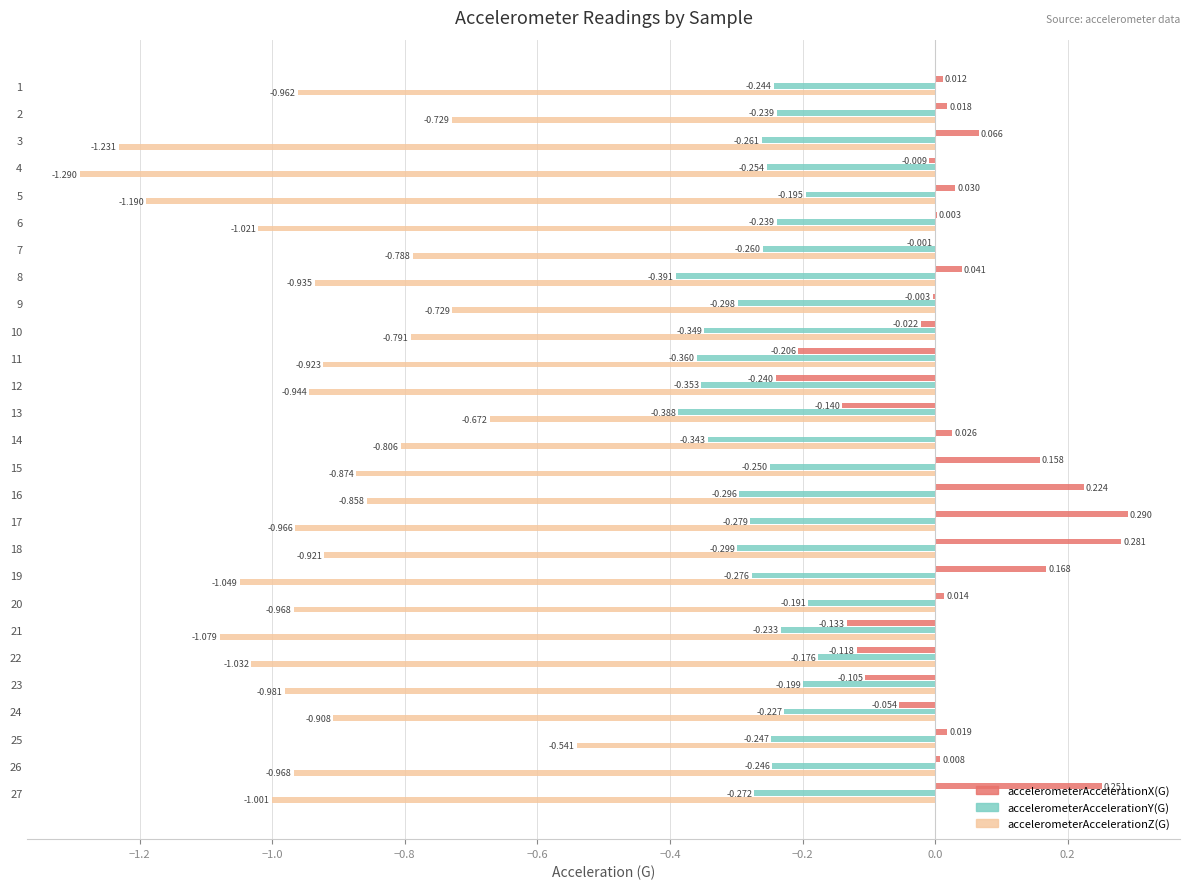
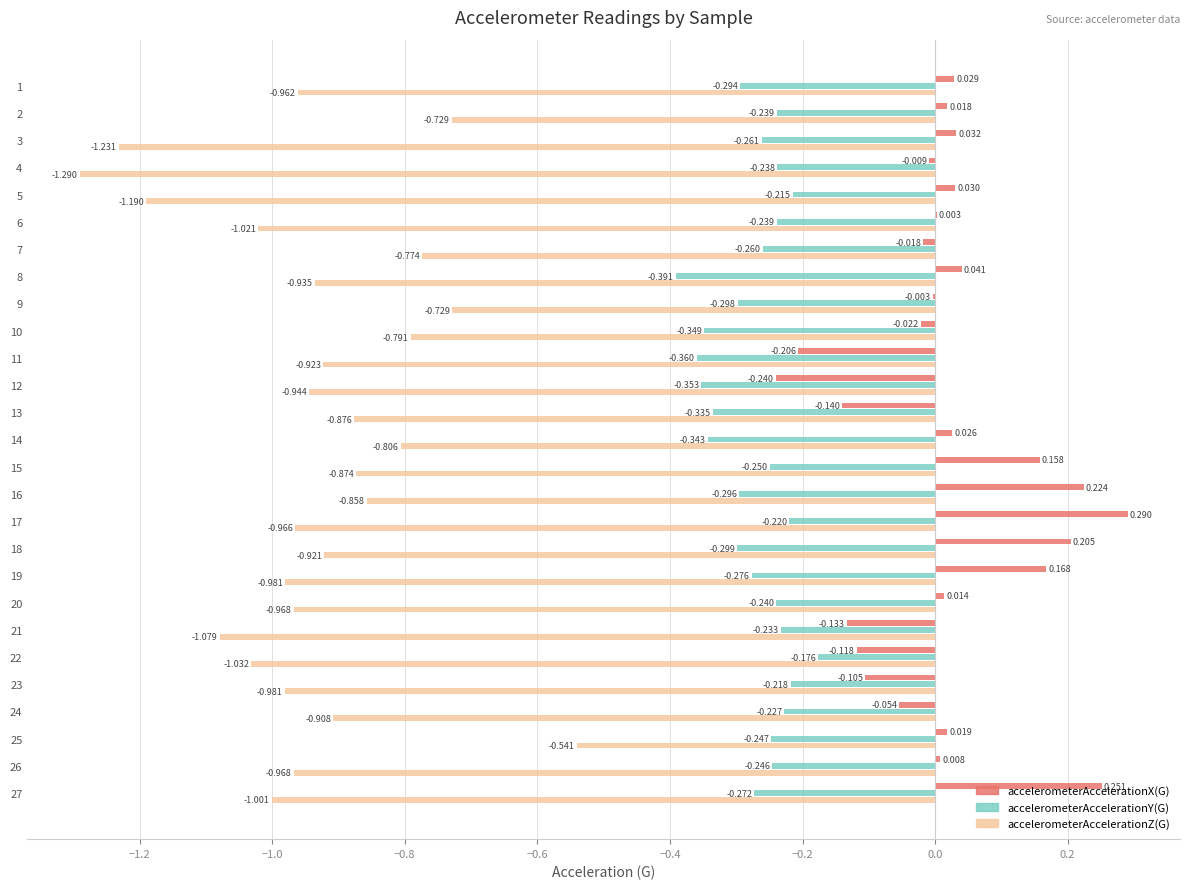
  {
    "accelerometerAccelerationX(G)": {
-     "1": 0.012,
+     "1": 0.029,
      "2": 0.018,
-     "3": 0.066,
+     "3": 0.032,
      "4": -0.009,
      "5": 0.030,
      "6": 0.003,
-     "7": -0.001,
+     "7": -0.018,
      "8": 0.041,
      "9": -0.003,
      "10": -0.022,
      "11": -0.206,
      "12": -0.240,
      "13": -0.140,
      "14": 0.026,
      "15": 0.158,
      "16": 0.224,
      "17": 0.290,
-     "18": 0.281,
+     "18": 0.205,
      "19": 0.168,
      "20": 0.014,
      "21": -0.133,
      "22": -0.118,
      "23": -0.105,
      "24": -0.054,
      "25": 0.019,
      "26": 0.008,
      "27": 0.251
    },
    "accelerometerAccelerationY(G)": {
-     "1": -0.244,
+     "1": -0.294,
      "2": -0.239,
      "3": -0.261,
-     "4": -0.254,
-     "5": -0.195,
+     "4": -0.238,
+     "5": -0.215,
      "6": -0.239,
      "7": -0.260,
      "8": -0.391,
      "9": -0.298,
      "10": -0.349,
      "11": -0.360,
      "12": -0.353,
-     "13": -0.388,
+     "13": -0.335,
      "14": -0.343,
      "15": -0.250,
      "16": -0.296,
-     "17": -0.279,
+     "17": -0.220,
      "18": -0.299,
      "19": -0.276,
-     "20": -0.191,
+     "20": -0.240,
      "21": -0.233,
      "22": -0.176,
-     "23": -0.199,
+     "23": -0.218,
      "24": -0.227,
      "25": -0.247,
      "26": -0.246,
      "27": -0.272
    },
    "accelerometerAccelerationZ(G)": {
      "1": -0.962,
      "2": -0.729,
      "3": -1.231,
      "4": -1.290,
      "5": -1.190,
      "6": -1.021,
-     "7": -0.788,
+     "7": -0.774,
      "8": -0.935,
      "9": -0.729,
      "10": -0.791,
      "11": -0.923,
      "12": -0.944,
-     "13": -0.672,
+     "13": -0.876,
      "14": -0.806,
      "15": -0.874,
      "16": -0.858,
      "17": -0.966,
      "18": -0.921,
-     "19": -1.049,
+     "19": -0.981,
      "20": -0.968,
      "21": -1.079,
      "22": -1.032,
      "23": -0.981,
      "24": -0.908,
      "25": -0.541,
      "26": -0.968,
      "27": -1.001
    }
  }
